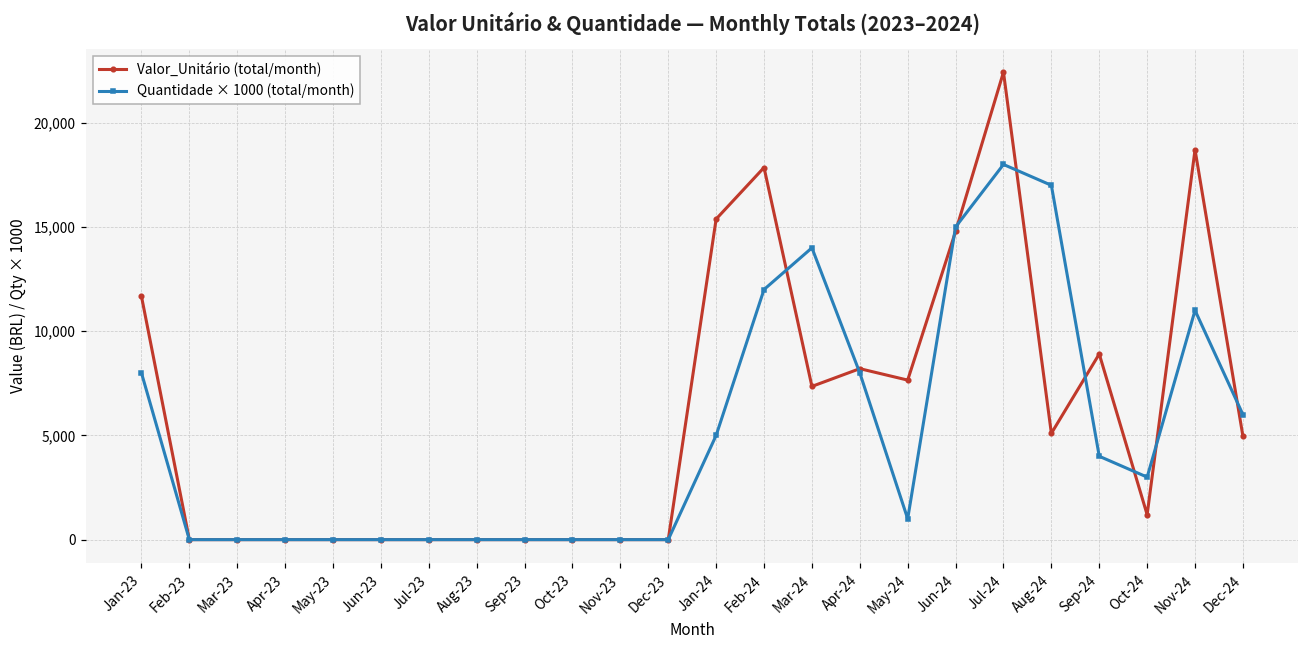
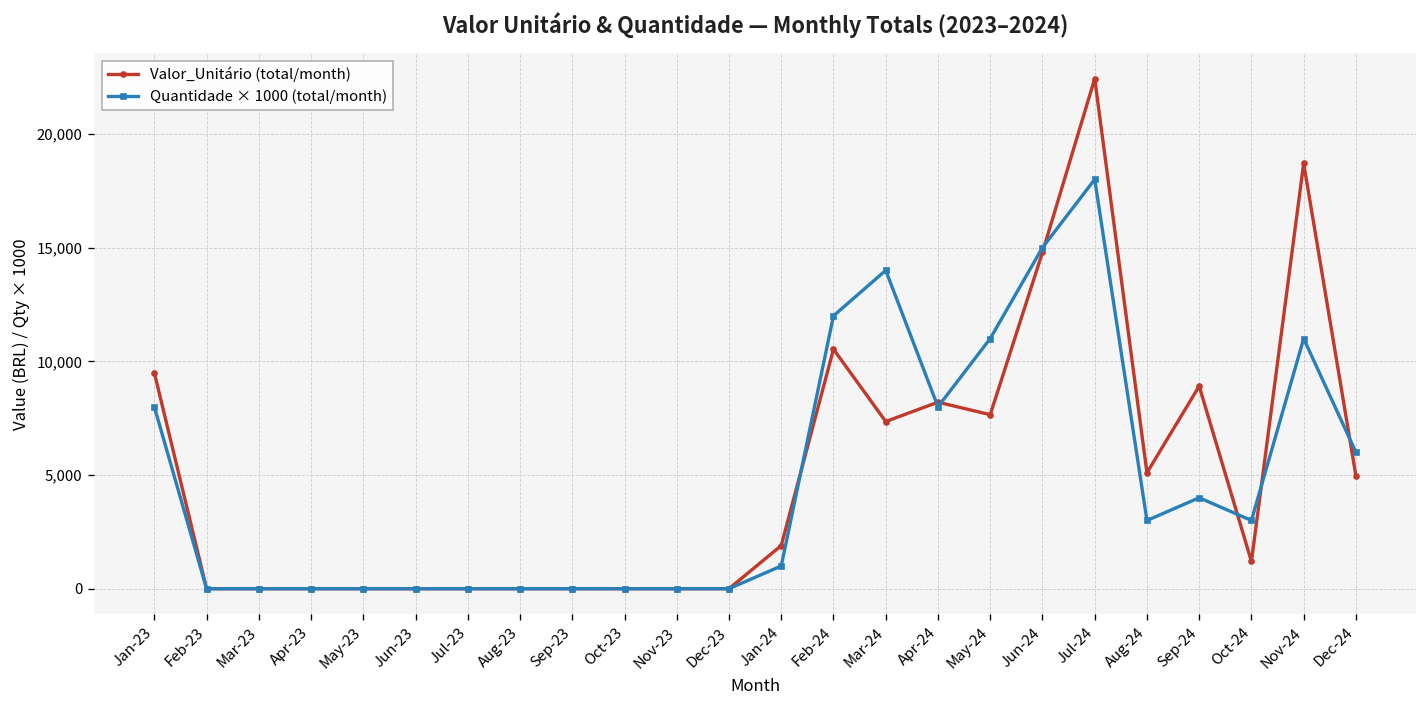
  {
    "Valor_Unitário (total/month)": {
-     "Jan-23": "11,700",
-     "Jan-24": "15,400",
-     "Feb-24": "17,900",
+     "Jan-23": "9,500",
+     "Jan-24": "1,900",
+     "Feb-24": "10,500",
      "Mar-24": "7,400",
      "Apr-24": "8,200",
      "May-24": "7,700",
      "Jun-24": "14,800",
      "Jul-24": "22,400",
      "Aug-24": "5,100",
      "Sep-24": "8,900",
      "Oct-24": "1,200",
      "Nov-24": "18,700",
      "Dec-24": "5,000"
    },
    "Quantidade × 1000 (total/month)": {
      "Jan-23": "8,000",
-     "Jan-24": "5,000",
+     "Jan-24": "1,000",
      "Feb-24": "12,000",
      "Mar-24": "14,000",
      "Apr-24": "8,000",
-     "May-24": "1,000",
+     "May-24": "11,000",
      "Jun-24": "15,000",
      "Jul-24": "18,000",
-     "Aug-24": "17,000",
+     "Aug-24": "3,000",
      "Sep-24": "4,000",
      "Oct-24": "3,000",
      "Nov-24": "11,000",
      "Dec-24": "6,000"
    }
  }
